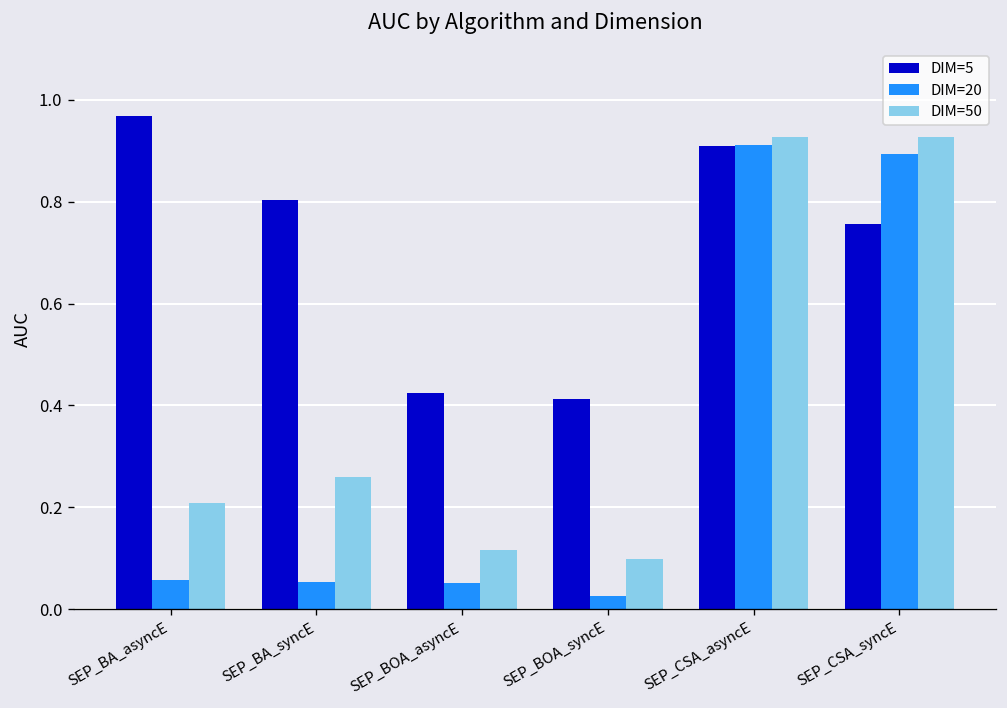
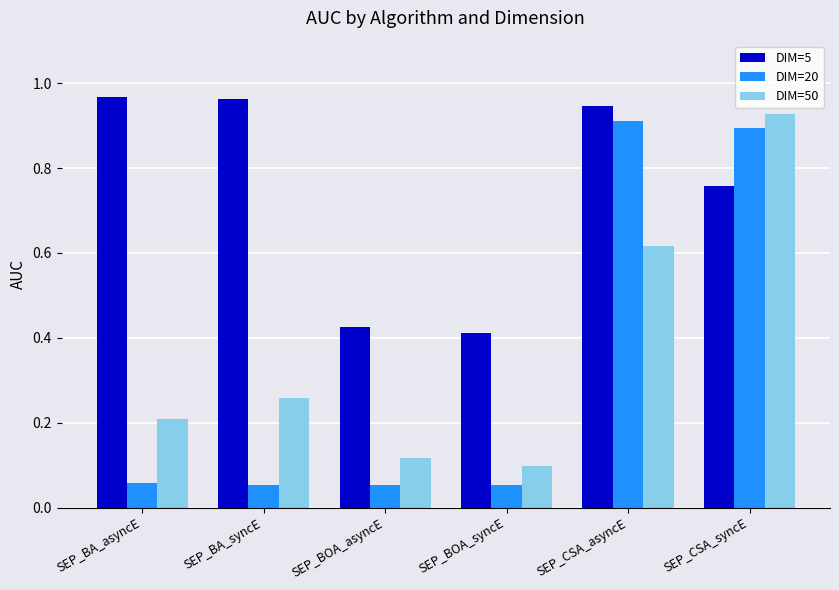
  {
    "DIM=5": {
      "SEP_BA_asyncE": 0.97,
-     "SEP_BA_syncE": 0.80,
+     "SEP_BA_syncE": 0.96,
      "SEP_BOA_asyncE": 0.43,
      "SEP_BOA_syncE": 0.41,
-     "SEP_CSA_asyncE": 0.91,
+     "SEP_CSA_asyncE": 0.95,
      "SEP_CSA_syncE": 0.76
    },
    "DIM=20": {
      "SEP_BA_asyncE": 0.06,
      "SEP_BA_syncE": 0.05,
      "SEP_BOA_asyncE": 0.05,
-     "SEP_BOA_syncE": 0.03,
+     "SEP_BOA_syncE": 0.05,
      "SEP_CSA_asyncE": 0.91,
      "SEP_CSA_syncE": 0.89
    },
    "DIM=50": {
      "SEP_BA_asyncE": 0.21,
      "SEP_BA_syncE": 0.26,
      "SEP_BOA_asyncE": 0.12,
      "SEP_BOA_syncE": 0.10,
-     "SEP_CSA_asyncE": 0.93,
+     "SEP_CSA_asyncE": 0.62,
      "SEP_CSA_syncE": 0.93
    }
  }
